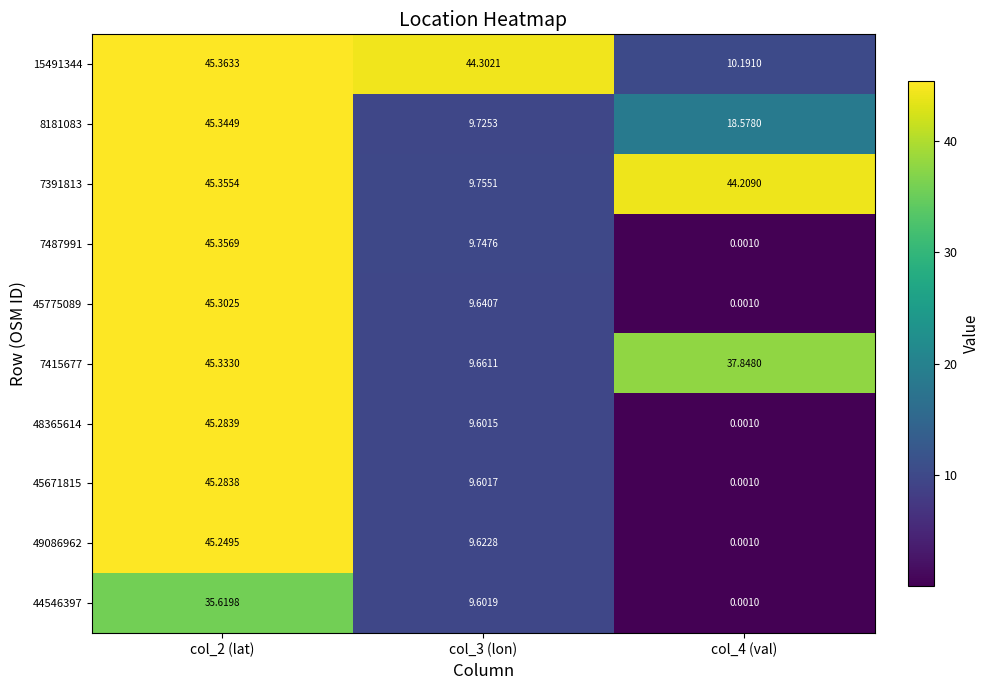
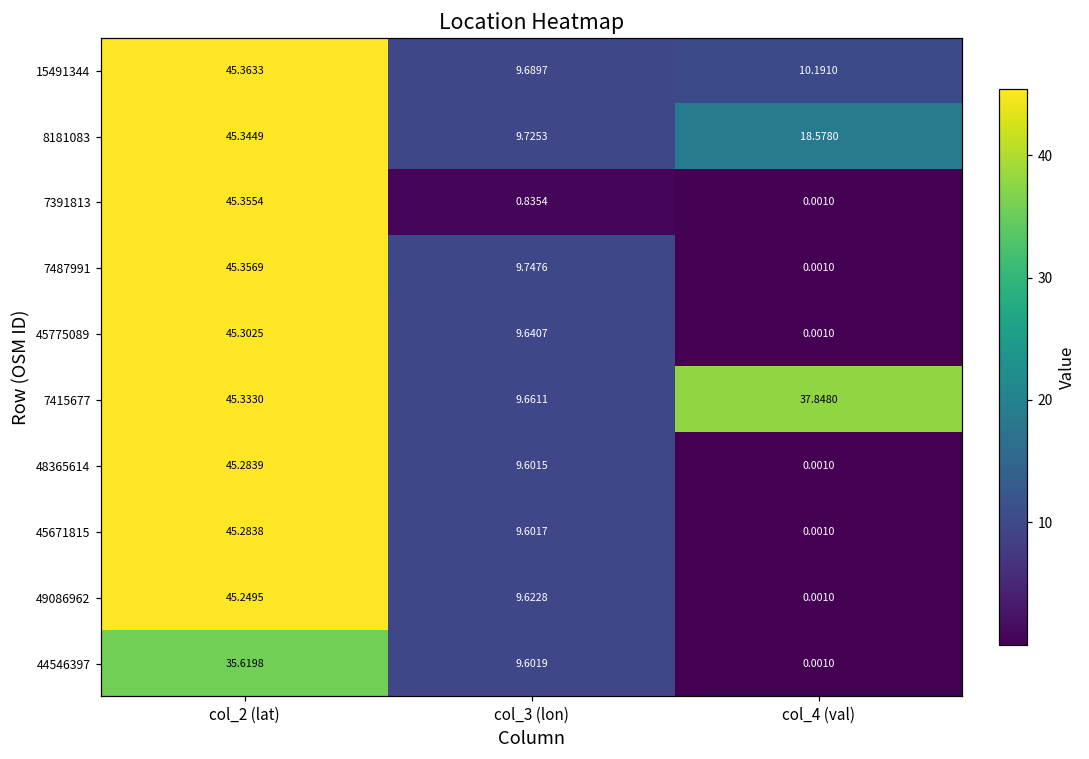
  {
    "15491344": {
      "col_2 (lat)": 45.3633,
-     "col_3 (lon)": 44.3021,
+     "col_3 (lon)": 9.6897,
      "col_4 (val)": 10.1910
    },
    "8181083": {
      "col_2 (lat)": 45.3449,
      "col_3 (lon)": 9.7253,
      "col_4 (val)": 18.5780
    },
    "7391813": {
      "col_2 (lat)": 45.3554,
-     "col_3 (lon)": 9.7551,
-     "col_4 (val)": 44.2090
+     "col_3 (lon)": 0.8354,
+     "col_4 (val)": 0.0010
    },
    "7487991": {
      "col_2 (lat)": 45.3569,
      "col_3 (lon)": 9.7476,
      "col_4 (val)": 0.0010
    },
    "45775089": {
      "col_2 (lat)": 45.3025,
      "col_3 (lon)": 9.6407,
      "col_4 (val)": 0.0010
    },
    "7415677": {
      "col_2 (lat)": 45.3330,
      "col_3 (lon)": 9.6611,
      "col_4 (val)": 37.8480
    },
    "48365614": {
      "col_2 (lat)": 45.2839,
      "col_3 (lon)": 9.6015,
      "col_4 (val)": 0.0010
    },
    "45671815": {
      "col_2 (lat)": 45.2838,
      "col_3 (lon)": 9.6017,
      "col_4 (val)": 0.0010
    },
    "49086962": {
      "col_2 (lat)": 45.2495,
      "col_3 (lon)": 9.6228,
      "col_4 (val)": 0.0010
    },
    "44546397": {
      "col_2 (lat)": 35.6198,
      "col_3 (lon)": 9.6019,
      "col_4 (val)": 0.0010
    }
  }
